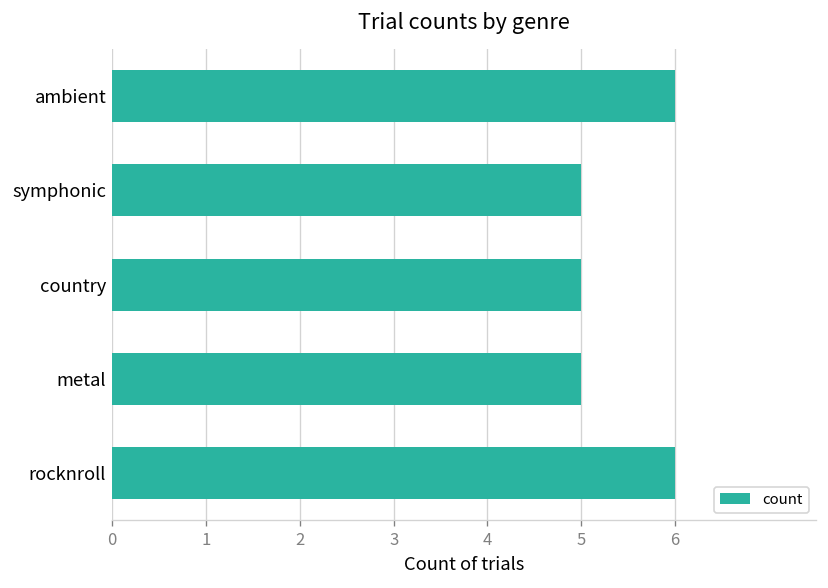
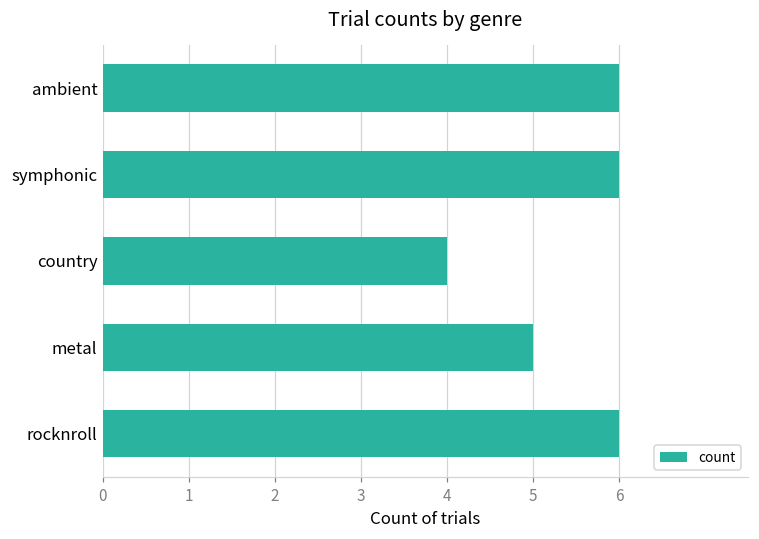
  {
    "ambient": 6,
-   "symphonic": 5,
-   "country": 5,
+   "symphonic": 6,
+   "country": 4,
    "metal": 5,
    "rocknroll": 6
  }
